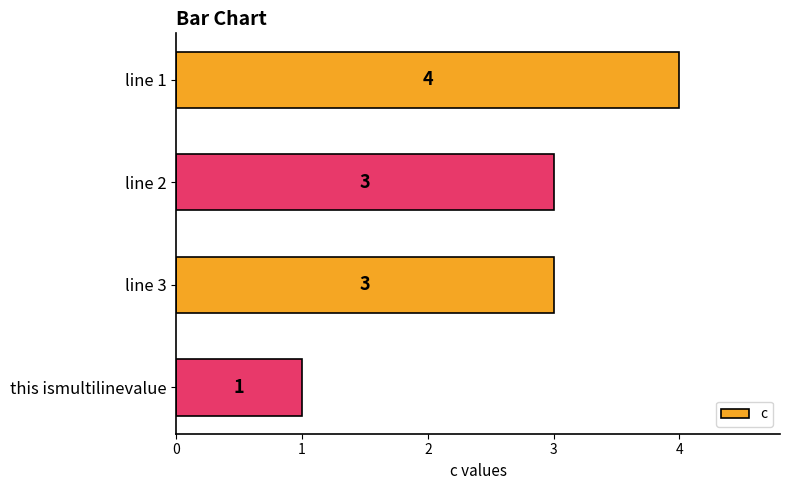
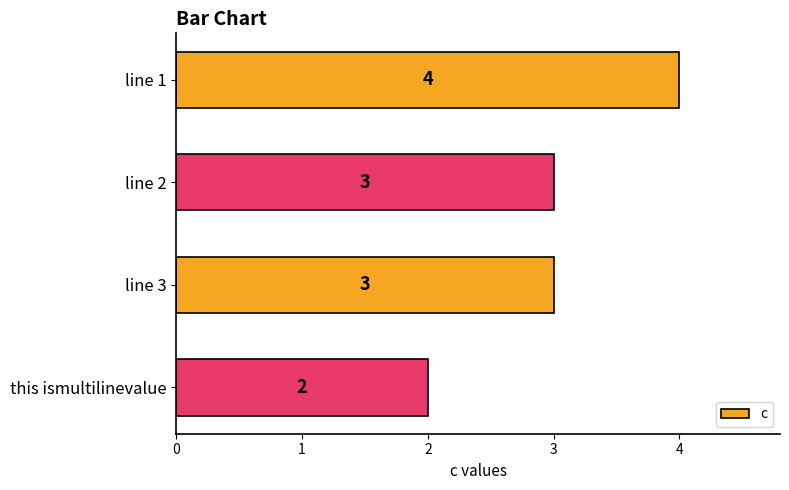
  {
    "line 1": 4,
    "line 2": 3,
    "line 3": 3,
-   "this ismultilinevalue": 1
+   "this ismultilinevalue": 2
  }
